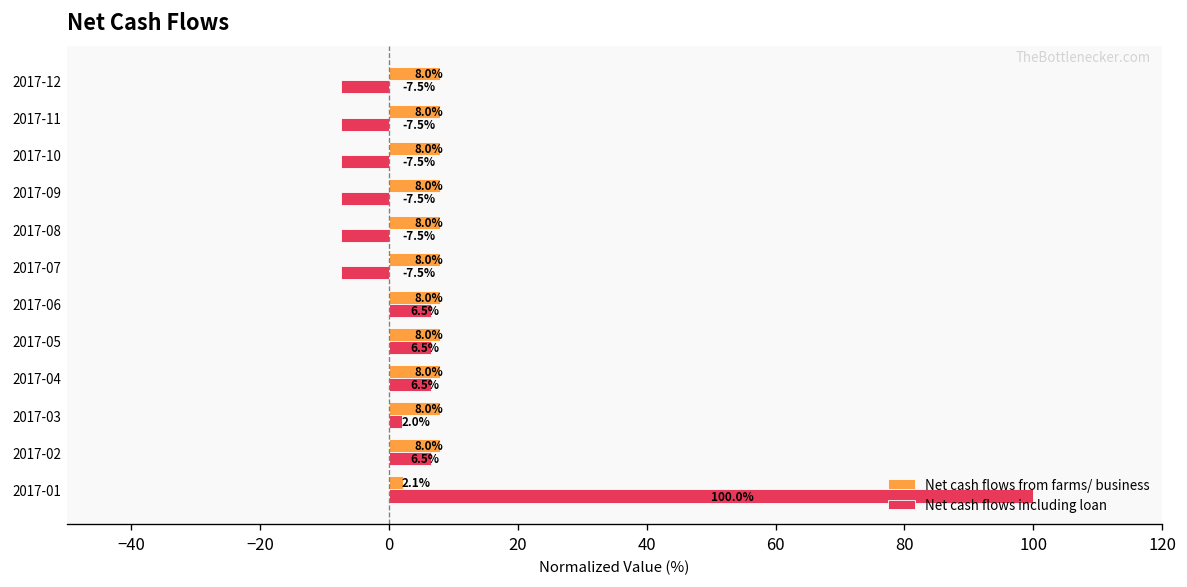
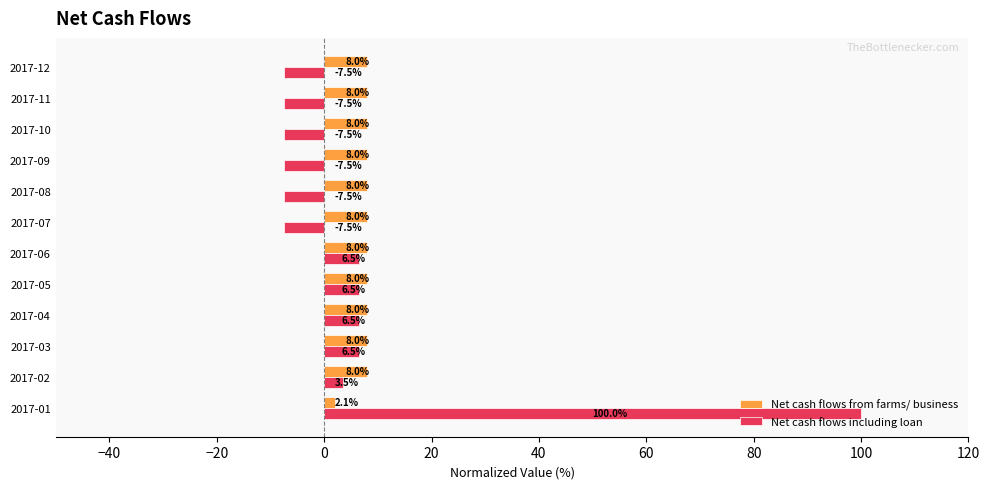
  {
    "Net cash flows from farms/ business": {
      "2017-12": "8.0%",
      "2017-11": "8.0%",
      "2017-10": "8.0%",
      "2017-09": "8.0%",
      "2017-08": "8.0%",
      "2017-07": "8.0%",
      "2017-06": "8.0%",
      "2017-05": "8.0%",
      "2017-04": "8.0%",
      "2017-03": "8.0%",
      "2017-02": "8.0%",
      "2017-01": "2.1%"
    },
    "Net cash flows including loan": {
      "2017-06": "6.5%",
      "2017-05": "6.5%",
      "2017-04": "6.5%",
-     "2017-03": "2.0%",
-     "2017-02": "6.5%",
+     "2017-03": "6.5%",
+     "2017-02": "3.5%",
      "2017-01": "100.0%"
    }
  }
